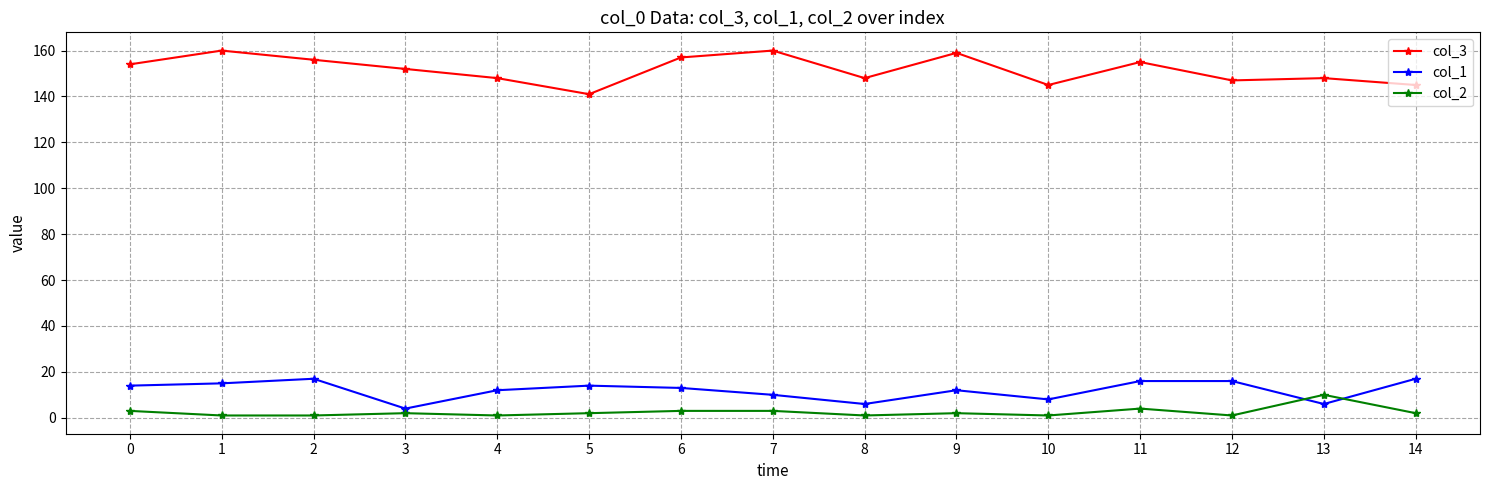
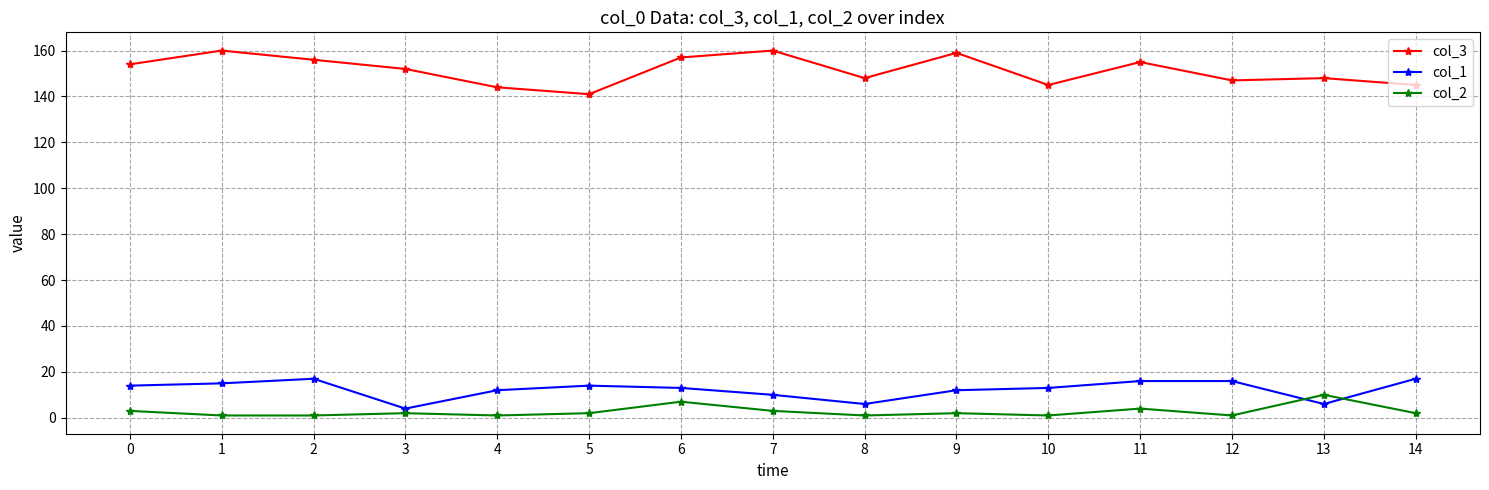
  {
    "col_3": {
      "0": 154,
      "1": 160,
      "2": 156,
      "3": 152,
-     "4": 148,
+     "4": 144,
      "5": 141,
      "6": 157,
      "7": 160,
      "8": 148,
      "9": 159,
      "10": 145,
      "11": 155,
      "12": 147,
      "13": 148
    },
    "col_1": {
      "0": 14,
      "1": 15,
      "2": 17,
      "3": 4,
      "4": 12,
      "5": 14,
      "6": 13,
      "7": 10,
      "8": 6,
      "9": 12,
-     "10": 8,
+     "10": 13,
      "11": 16,
      "12": 16,
      "13": 6,
      "14": 17
    },
    "col_2": {
      "0": 3,
      "1": 1,
      "2": 1,
      "3": 2,
      "4": 1,
      "5": 2,
-     "6": 3,
+     "6": 7,
      "7": 3,
      "8": 1,
      "9": 2,
      "10": 1,
      "11": 4,
      "12": 1,
      "13": 10,
      "14": 2
    }
  }
